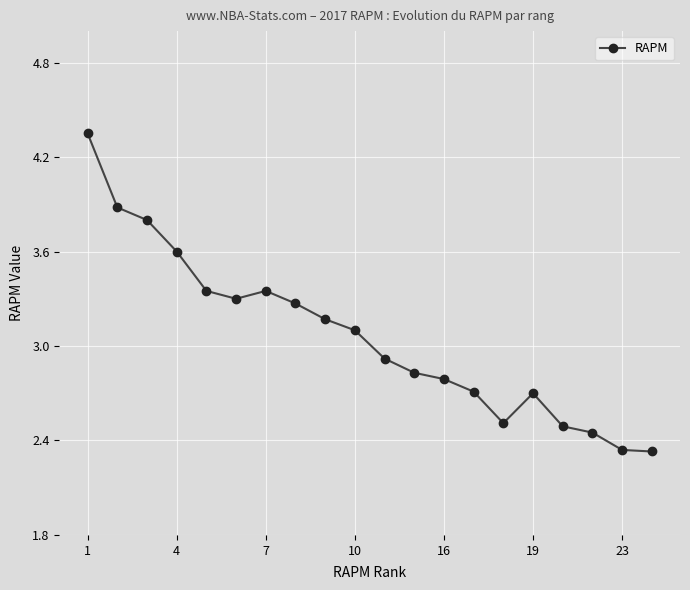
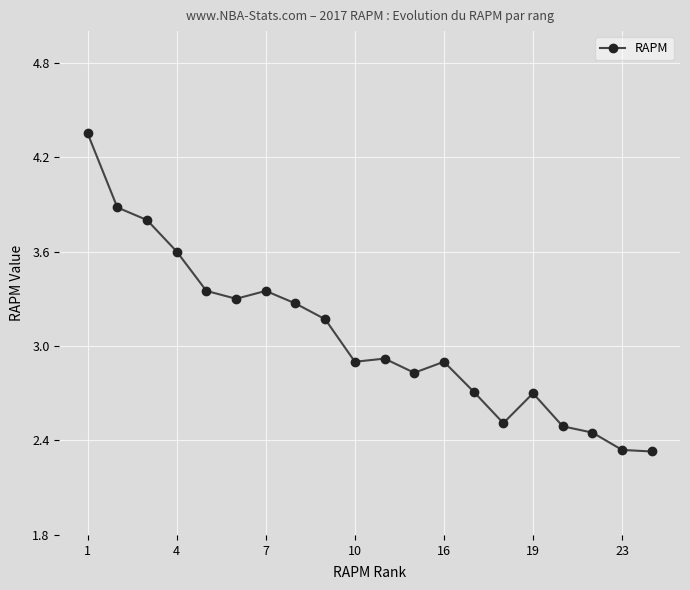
  {
    "1": 4.35,
    "4": 3.60,
    "7": 3.35,
-   "10": 3.1,
-   "16": 2.79,
+   "10": 2.9,
+   "16": 2.90,
    "19": 2.70,
    "23": 2.34
  }
